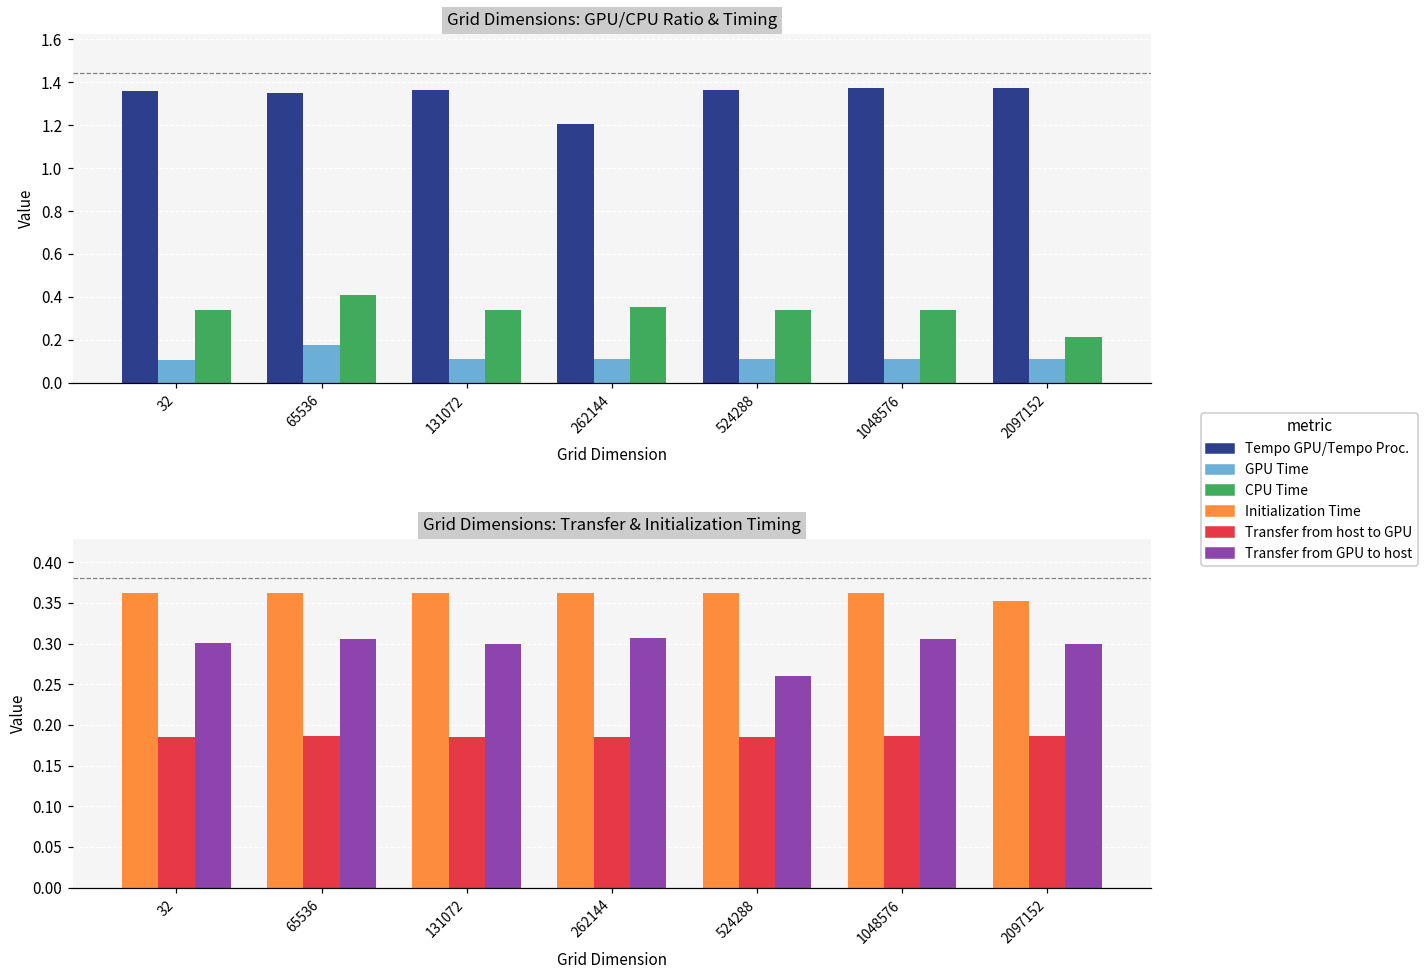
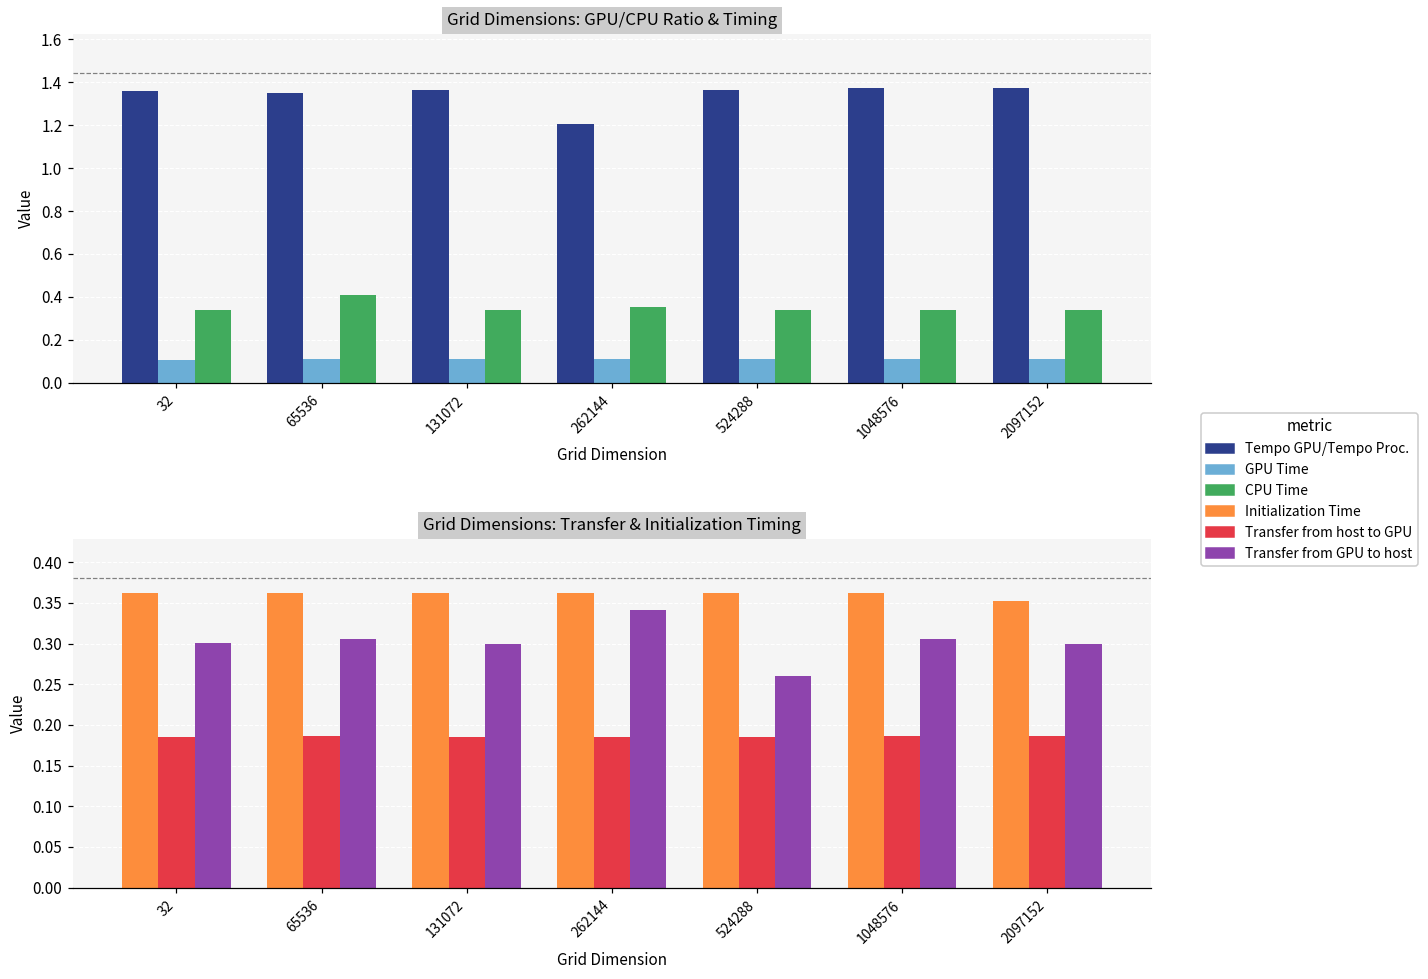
  {
    "Grid Dimensions: GPU/CPU Ratio & Timing": {
      "Tempo GPU/Tempo Proc.": {
        "32": 1.36,
        "65536": 1.35,
        "131072": 1.36,
        "262144": 1.21,
        "524288": 1.37,
        "1048576": 1.38,
        "2097152": 1.37
      },
      "GPU Time": {
        "32": 0.11,
-       "65536": 0.17,
+       "65536": 0.11,
        "131072": 0.11,
        "262144": 0.11,
        "524288": 0.11,
        "1048576": 0.11,
        "2097152": 0.11
      },
      "CPU Time": {
        "32": 0.34,
        "65536": 0.41,
        "131072": 0.34,
        "262144": 0.35,
        "524288": 0.34,
        "1048576": 0.34,
-       "2097152": 0.22
+       "2097152": 0.34
      }
    },
    "Grid Dimensions: Transfer & Initialization Timing": {
      "Initialization Time": {
        "32": 0.36,
        "65536": 0.36,
        "131072": 0.36,
        "262144": 0.36,
        "524288": 0.36,
        "1048576": 0.36,
        "2097152": 0.35
      },
      "Transfer from host to GPU": {
        "32": 0.19,
        "65536": 0.19,
        "131072": 0.19,
        "262144": 0.19,
        "524288": 0.19,
        "1048576": 0.19,
        "2097152": 0.19
      },
      "Transfer from GPU to host": {
        "32": 0.30,
        "65536": 0.31,
        "131072": 0.30,
-       "262144": 0.31,
+       "262144": 0.34,
        "524288": 0.26,
        "1048576": 0.31,
        "2097152": 0.30
      }
    }
  }
